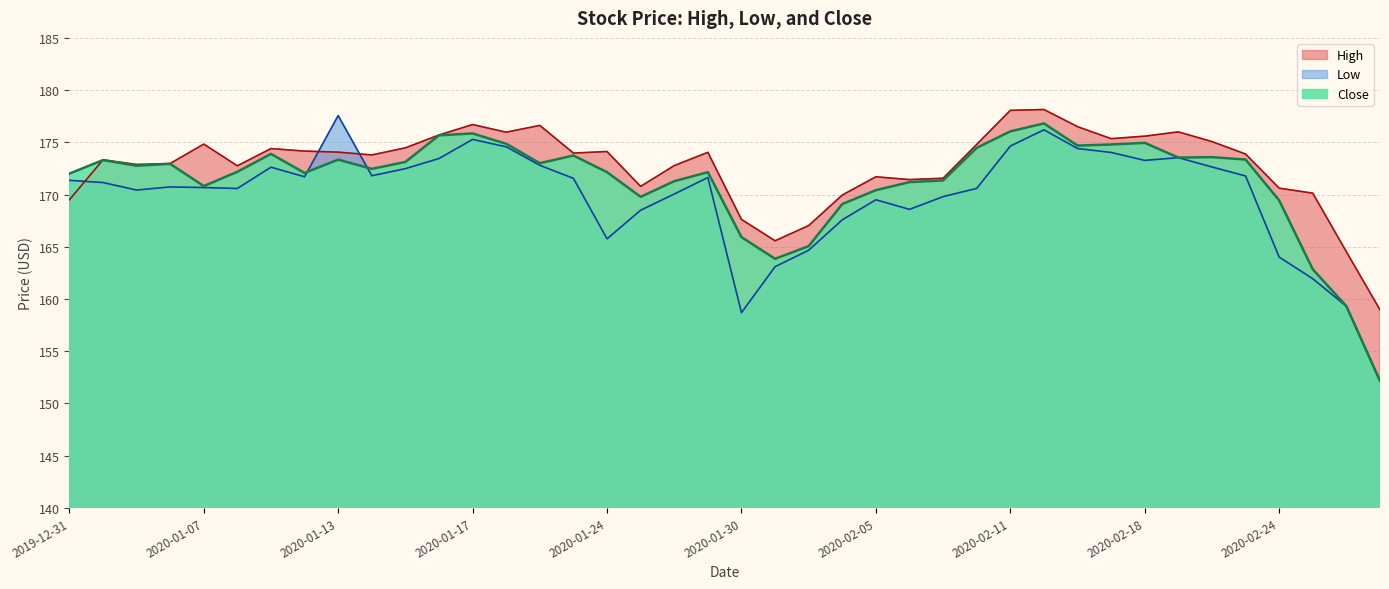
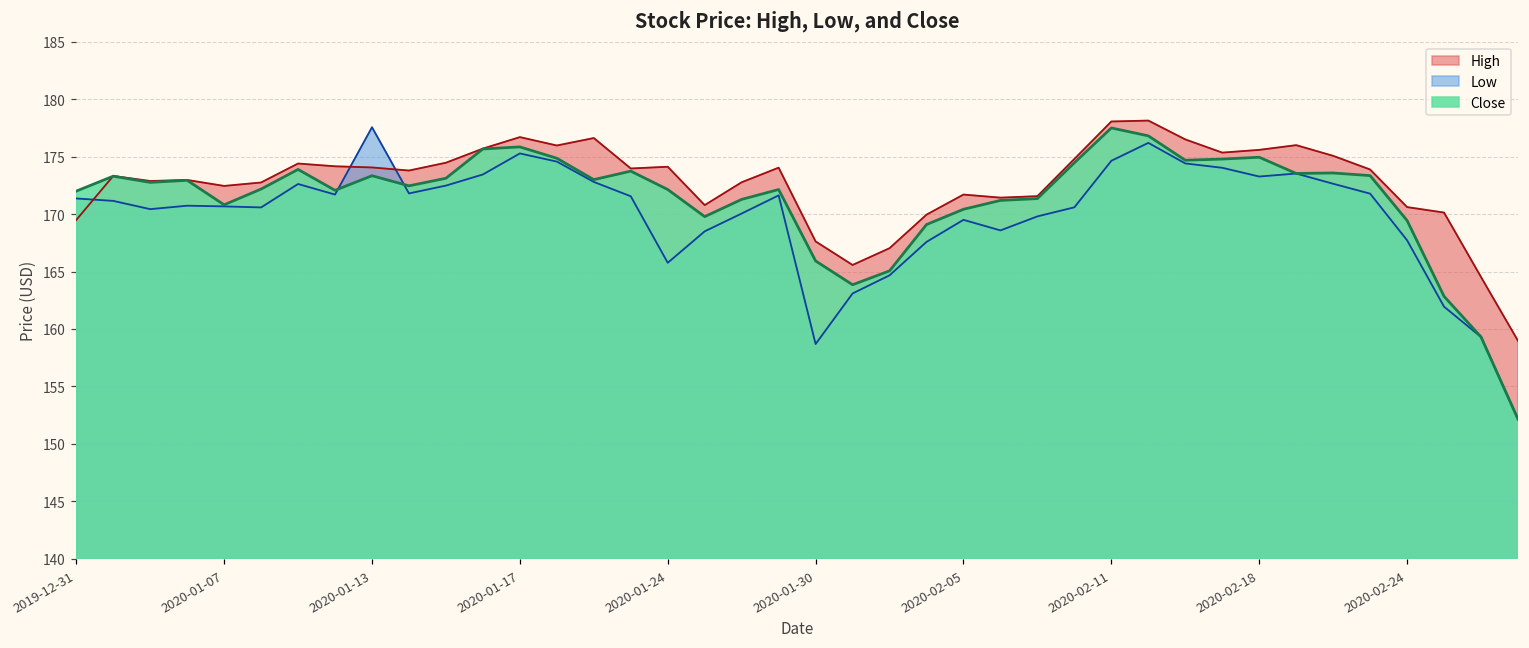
  {
    "High": {
      "2019-12-31": 169.5,
-     "2020-01-07": 174.8,
+     "2020-01-07": 172.5,
      "2020-01-13": 174.1,
      "2020-01-17": 176.7,
      "2020-01-24": 174.1,
      "2020-01-30": 167.6,
      "2020-02-05": 171.7,
      "2020-02-11": 178.1,
      "2020-02-18": 175.6,
      "2020-02-24": 170.6
    },
    "Low": {
      "2019-12-31": 171.4,
      "2020-01-13": 177.6,
      "2020-01-17": 175.3,
      "2020-01-24": 165.8,
      "2020-01-30": 158.7,
      "2020-02-05": 169.5,
      "2020-02-11": 174.6,
      "2020-02-18": 173.3,
-     "2020-02-24": 164.0
+     "2020-02-24": 167.7
    },
    "Close": {
      "2019-12-31": 172.0,
      "2020-01-13": 173.3,
      "2020-01-17": 175.9,
      "2020-01-24": 172.1,
      "2020-01-30": 165.9,
      "2020-02-05": 170.4,
-     "2020-02-11": 176.1,
+     "2020-02-11": 177.5,
      "2020-02-18": 175.0,
      "2020-02-24": 169.4
    }
  }
